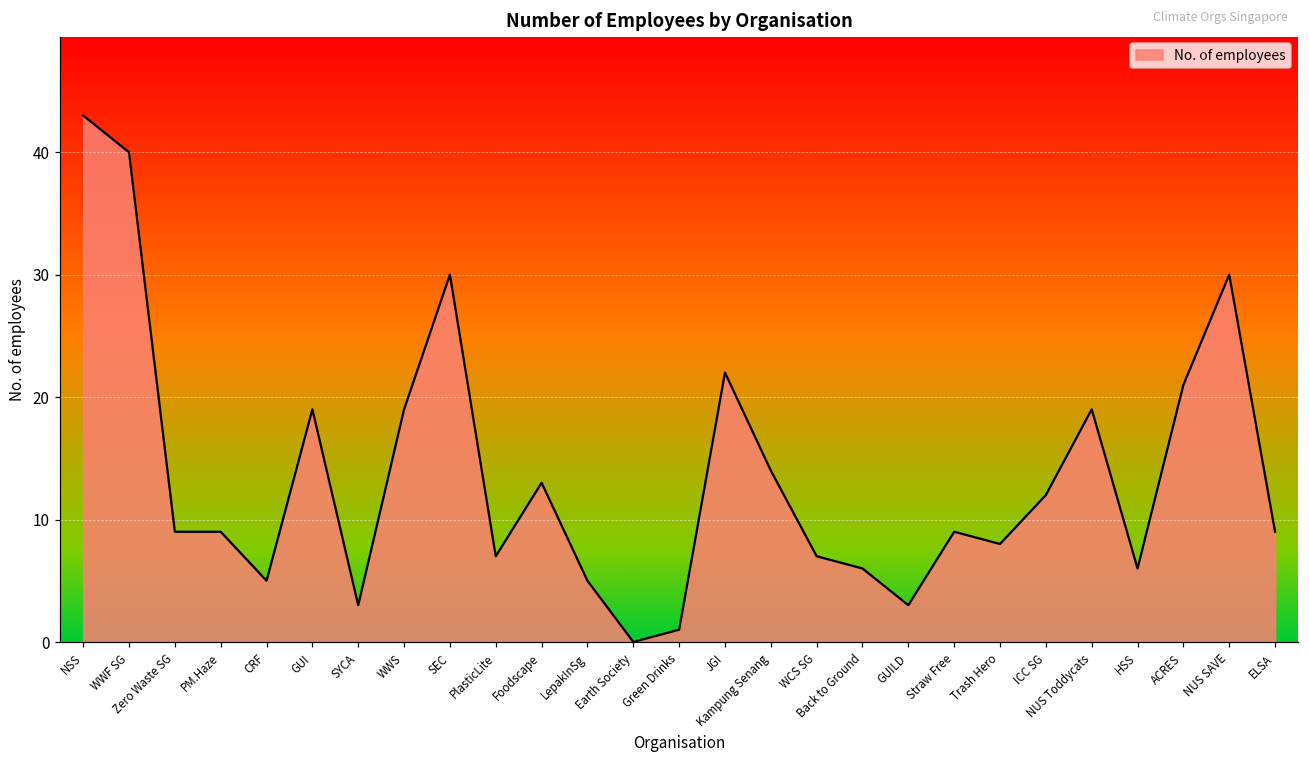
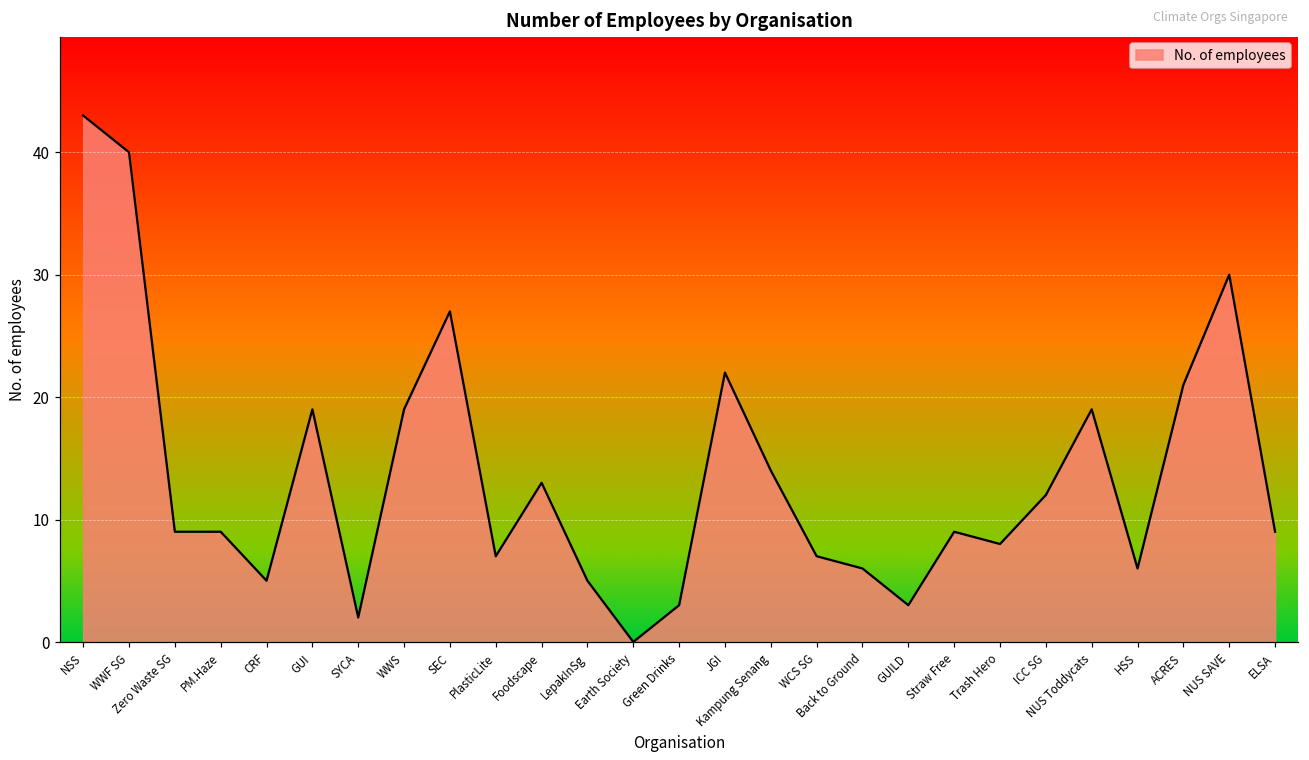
  {
    "NSS": 43,
    "WWF SG": 40,
    "Zero Waste SG": 9,
    "PM.Haze": 9,
    "CRF": 5,
    "GUI": 19,
-   "SYCA": 3,
+   "SYCA": 2,
    "WWS": 19,
-   "SEC": 30,
+   "SEC": 27,
    "PlasticLite": 7,
    "Foodscape": 13,
    "LepakInSg": 5,
    "Earth Society": 0,
-   "Green Drinks": 1,
+   "Green Drinks": 3,
    "JGI": 22,
    "Kampung Senang": 14,
    "WCS SG": 7,
    "Back to Ground": 6,
    "GUILD": 3,
    "Straw Free": 9,
    "Trash Hero": 8,
    "ICC SG": 12,
    "NUS Toddycats": 19,
    "HSS": 6,
    "ACRES": 21,
    "NUS SAVE": 30,
    "ELSA": 9
  }
